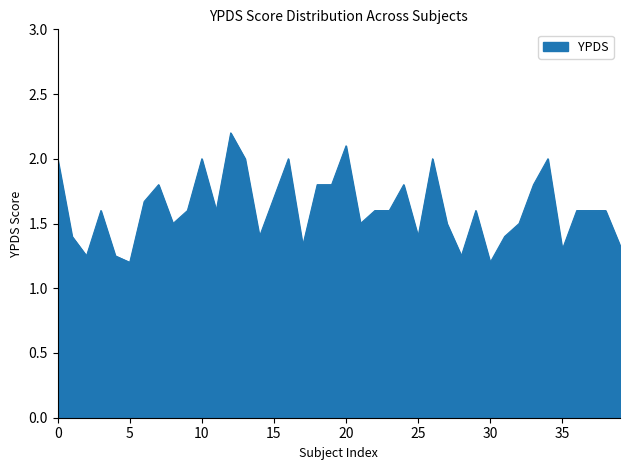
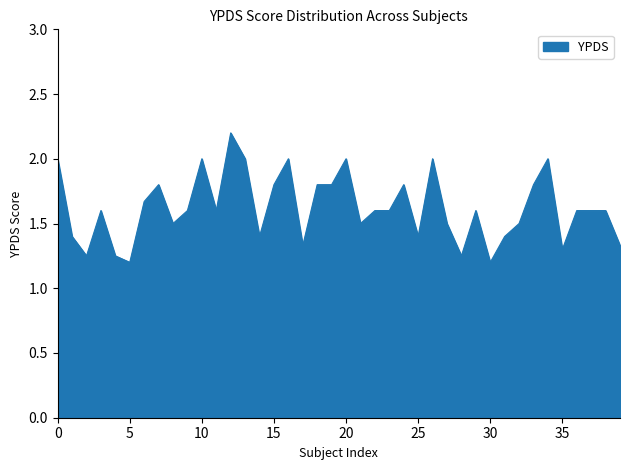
  {
    "0": 2.0,
    "5": 1.2,
    "10": 2.0,
-   "15": 1.7,
-   "20": 2.1,
+   "15": 1.8,
+   "20": 2.0,
    "25": 1.4,
    "30": 1.2,
    "35": 1.3
  }
